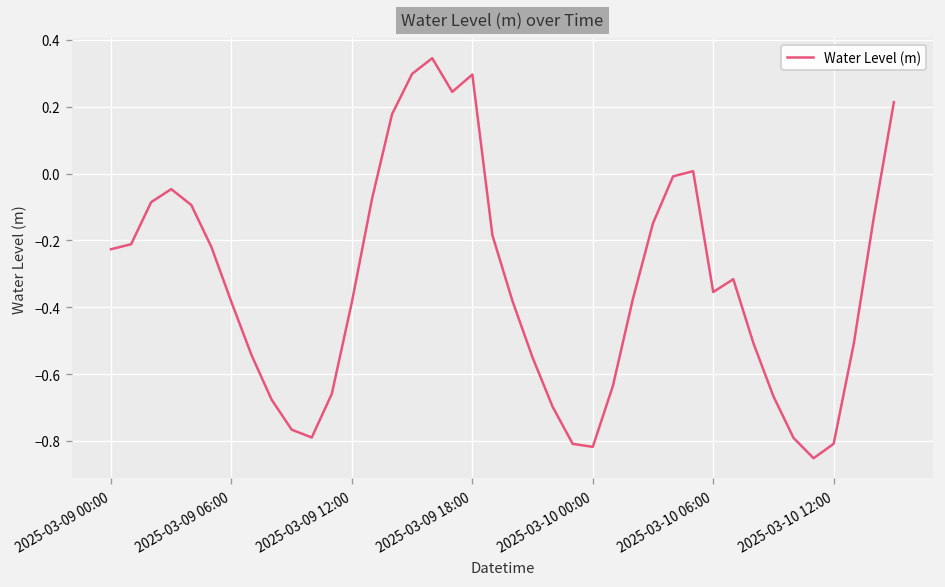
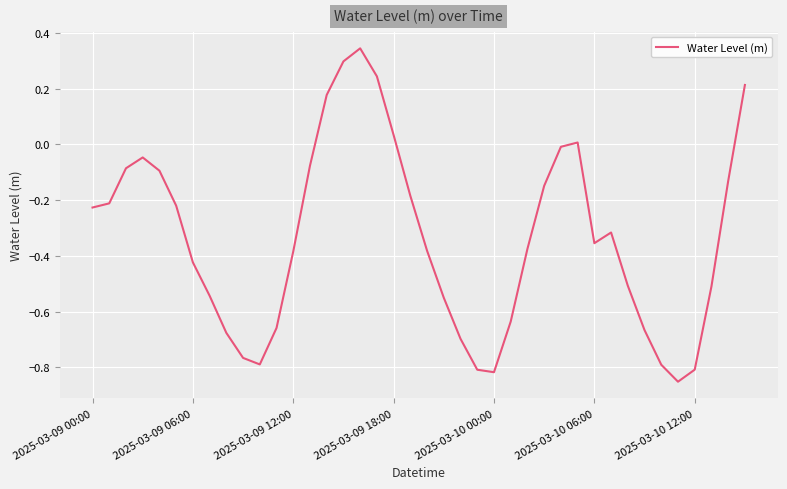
  {
    "2025-03-09 00:00": -0.23,
-   "2025-03-09 06:00": -0.38,
+   "2025-03-09 06:00": -0.42,
    "2025-03-09 12:00": -0.38,
-   "2025-03-09 18:00": 0.30,
+   "2025-03-09 18:00": 0.03,
    "2025-03-10 00:00": -0.82,
    "2025-03-10 06:00": -0.35,
    "2025-03-10 12:00": -0.81
  }
